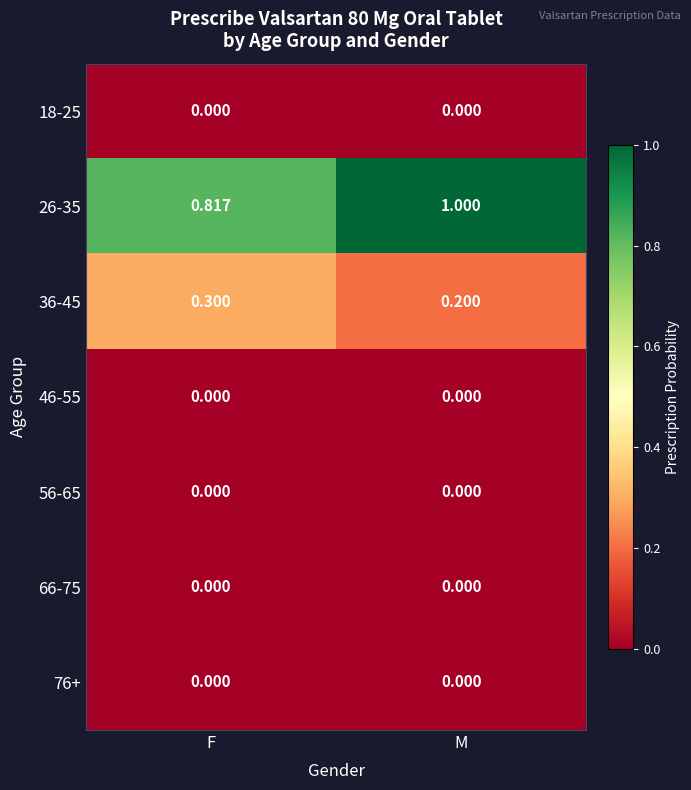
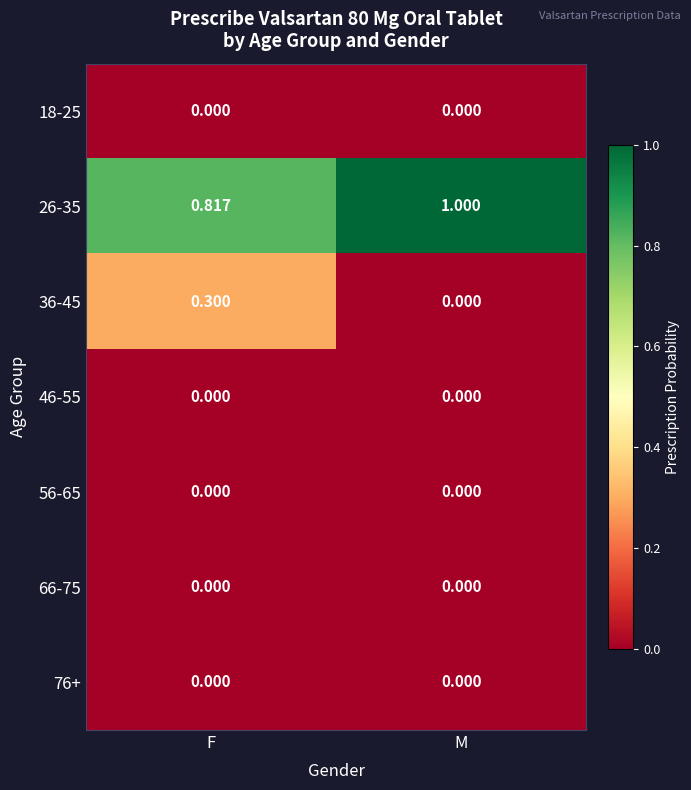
  {
    "18-25": {
      "F": 0.000,
      "M": 0.000
    },
    "26-35": {
      "F": 0.817,
      "M": 1.000
    },
    "36-45": {
      "F": 0.300,
-     "M": 0.200
+     "M": 0.000
    },
    "46-55": {
      "F": 0.000,
      "M": 0.000
    },
    "56-65": {
      "F": 0.000,
      "M": 0.000
    },
    "66-75": {
      "F": 0.000,
      "M": 0.000
    },
    "76+": {
      "F": 0.000,
      "M": 0.000
    }
  }
